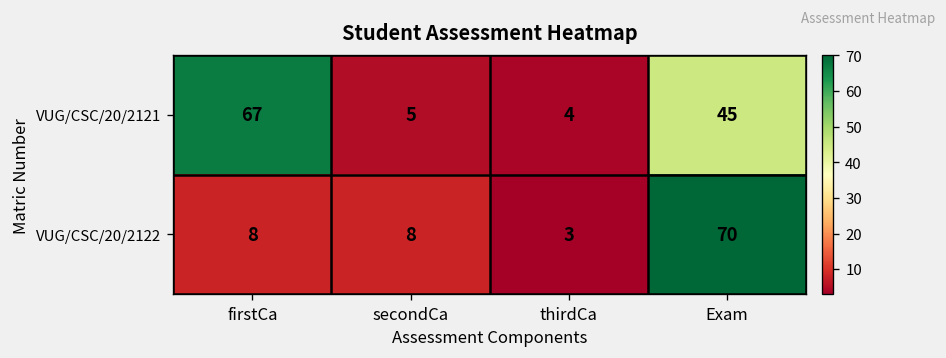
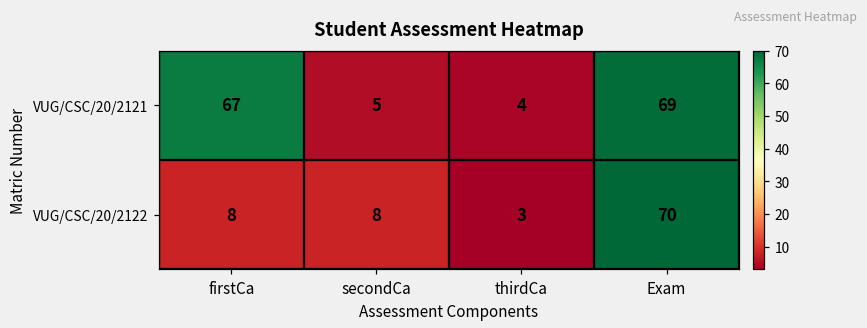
  {
    "VUG/CSC/20/2121": {
      "firstCa": 67,
      "secondCa": 5,
      "thirdCa": 4,
-     "Exam": 45
+     "Exam": 69
    },
    "VUG/CSC/20/2122": {
      "firstCa": 8,
      "secondCa": 8,
      "thirdCa": 3,
      "Exam": 70
    }
  }
